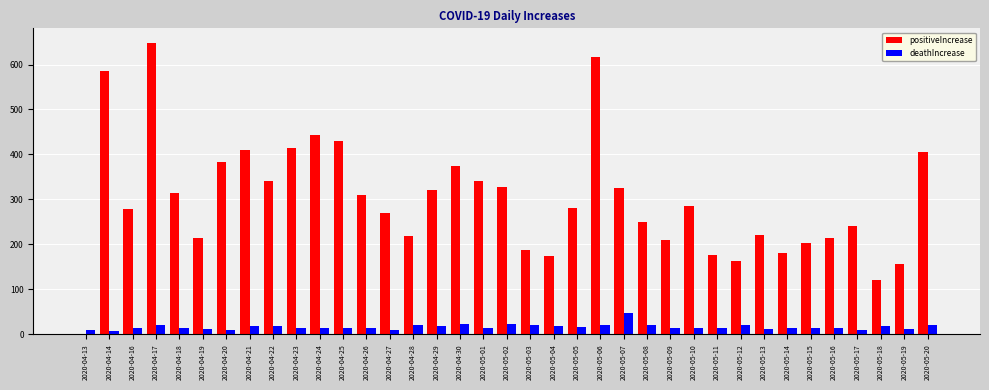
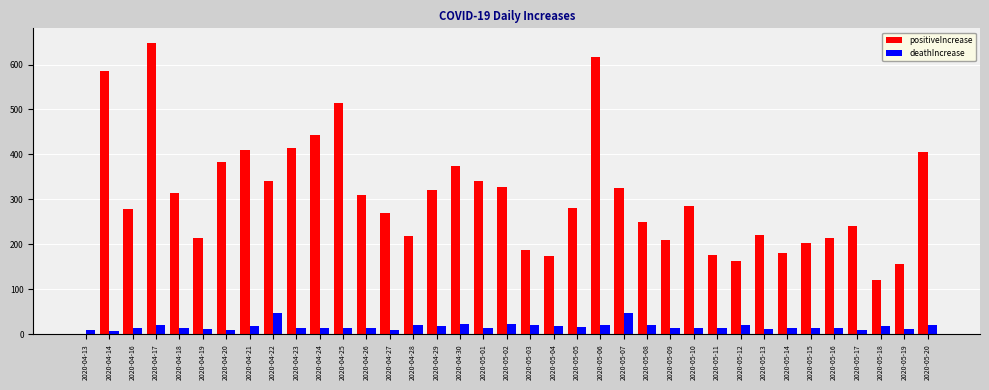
  {
    "positiveIncrease": {
      "2020-04-13": 0,
      "2020-04-14": 590,
      "2020-04-16": 280,
      "2020-04-17": 650,
      "2020-04-18": 310,
      "2020-04-19": 220,
      "2020-04-20": 380,
      "2020-04-21": 410,
      "2020-04-22": 340,
      "2020-04-23": 420,
      "2020-04-24": 440,
-     "2020-04-25": 430,
+     "2020-04-25": 510,
      "2020-04-26": 310,
      "2020-04-27": 270,
      "2020-04-28": 220,
      "2020-04-29": 320,
      "2020-04-30": 370,
      "2020-05-01": 340,
      "2020-05-02": 330,
      "2020-05-03": 190,
      "2020-05-04": 180,
      "2020-05-05": 280,
      "2020-05-06": 620,
      "2020-05-07": 330,
      "2020-05-08": 250,
      "2020-05-09": 210,
      "2020-05-10": 290,
      "2020-05-11": 180,
      "2020-05-12": 160,
      "2020-05-13": 220,
      "2020-05-14": 180,
      "2020-05-15": 200,
      "2020-05-16": 220,
      "2020-05-17": 240,
      "2020-05-18": 120,
      "2020-05-19": 160,
      "2020-05-20": 410
    },
    "deathIncrease": {
      "2020-04-13": 10,
      "2020-04-14": 10,
      "2020-04-16": 10,
      "2020-04-17": 20,
      "2020-04-18": 20,
      "2020-04-19": 10,
      "2020-04-20": 10,
      "2020-04-21": 20,
-     "2020-04-22": 20,
+     "2020-04-22": 50,
      "2020-04-23": 20,
      "2020-04-24": 20,
      "2020-04-25": 10,
      "2020-04-26": 10,
      "2020-04-27": 10,
      "2020-04-28": 20,
      "2020-04-29": 20,
      "2020-04-30": 20,
      "2020-05-01": 10,
      "2020-05-02": 20,
      "2020-05-03": 20,
      "2020-05-04": 20,
      "2020-05-05": 20,
      "2020-05-06": 20,
      "2020-05-07": 50,
      "2020-05-08": 20,
      "2020-05-09": 20,
      "2020-05-10": 10,
      "2020-05-11": 20,
      "2020-05-12": 20,
      "2020-05-13": 10,
      "2020-05-14": 20,
      "2020-05-15": 10,
      "2020-05-16": 20,
      "2020-05-17": 10,
      "2020-05-18": 20,
      "2020-05-19": 10,
      "2020-05-20": 20
    }
  }
